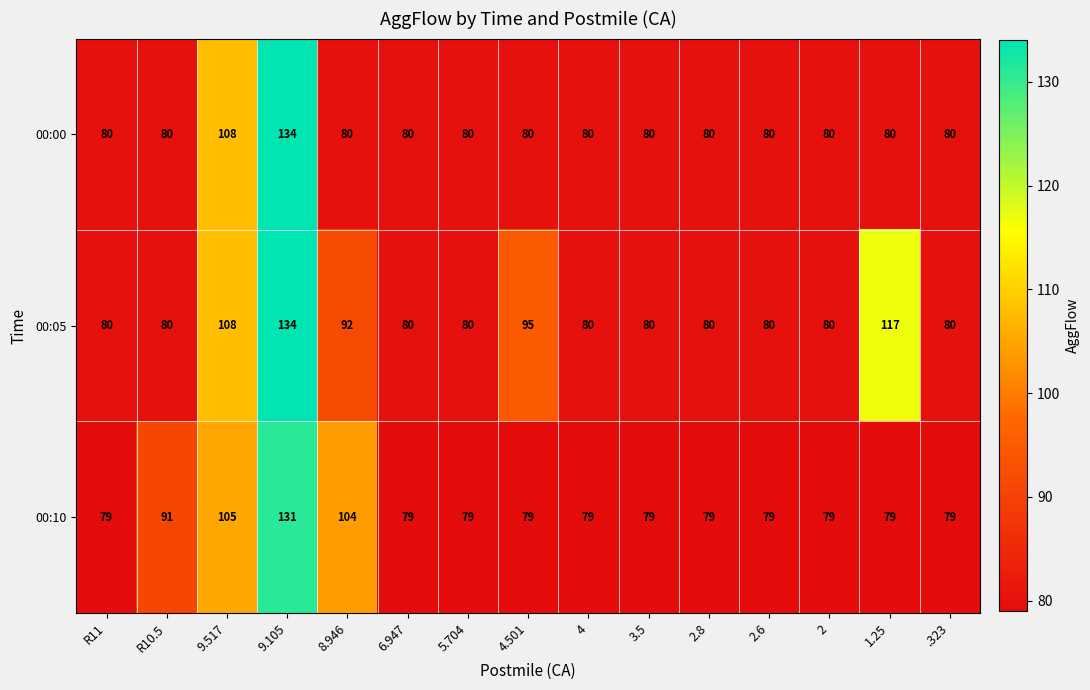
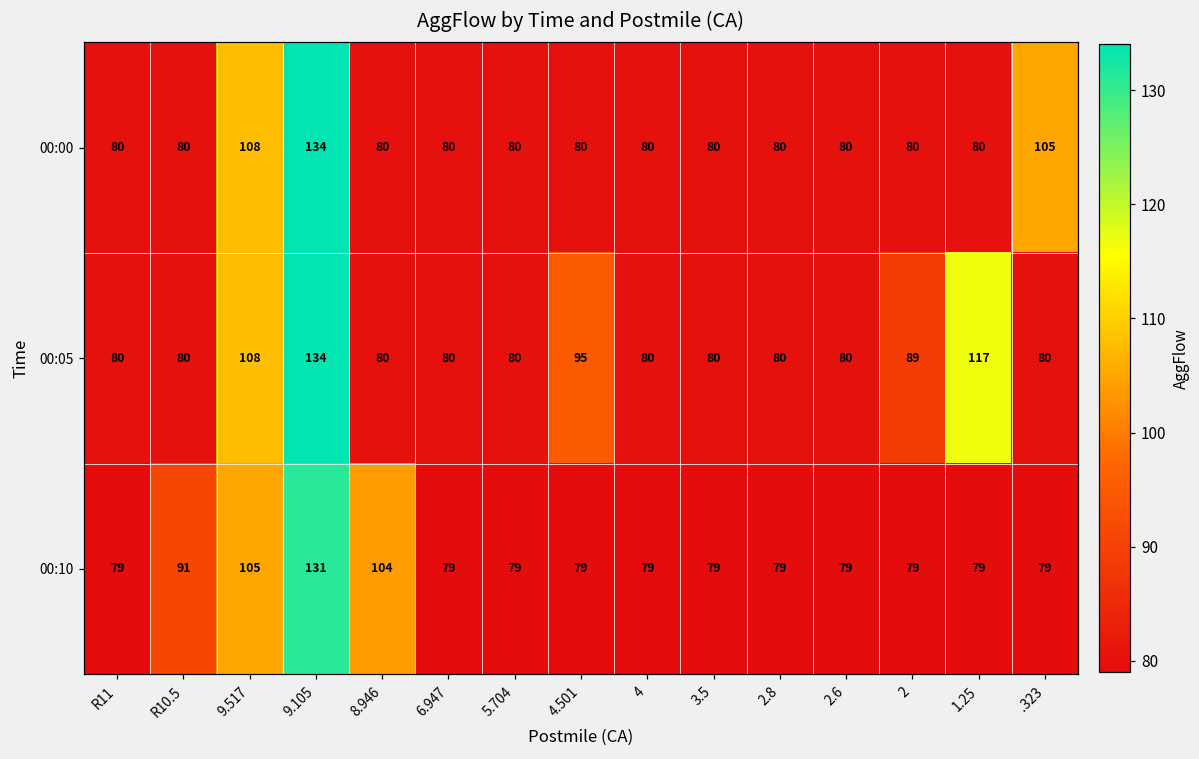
  {
    "00:00": {
      "R11": 80,
      "R10.5": 80,
      "9.517": 108,
      "9.105": 134,
      "8.946": 80,
      "6.947": 80,
      "5.704": 80,
      "4.501": 80,
      "4": 80,
      "3.5": 80,
      "2.8": 80,
      "2.6": 80,
      "2": 80,
      "1.25": 80,
-     ".323": 80
+     ".323": 105
    },
    "00:05": {
      "R11": 80,
      "R10.5": 80,
      "9.517": 108,
      "9.105": 134,
-     "8.946": 92,
+     "8.946": 80,
      "6.947": 80,
      "5.704": 80,
      "4.501": 95,
      "4": 80,
      "3.5": 80,
      "2.8": 80,
      "2.6": 80,
-     "2": 80,
+     "2": 89,
      "1.25": 117,
      ".323": 80
    },
    "00:10": {
      "R11": 79,
      "R10.5": 91,
      "9.517": 105,
      "9.105": 131,
      "8.946": 104,
      "6.947": 79,
      "5.704": 79,
      "4.501": 79,
      "4": 79,
      "3.5": 79,
      "2.8": 79,
      "2.6": 79,
      "2": 79,
      "1.25": 79,
      ".323": 79
    }
  }
